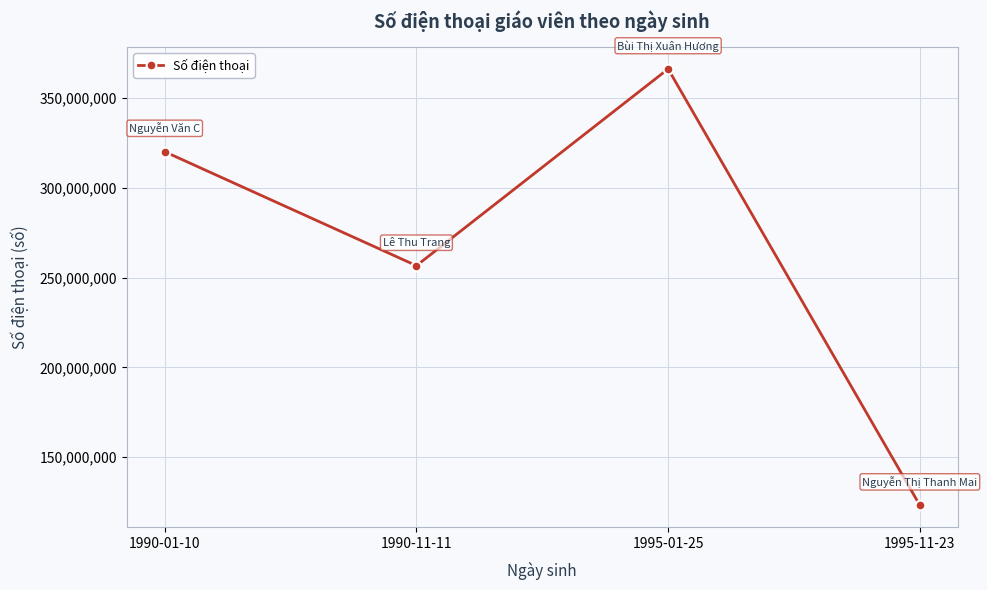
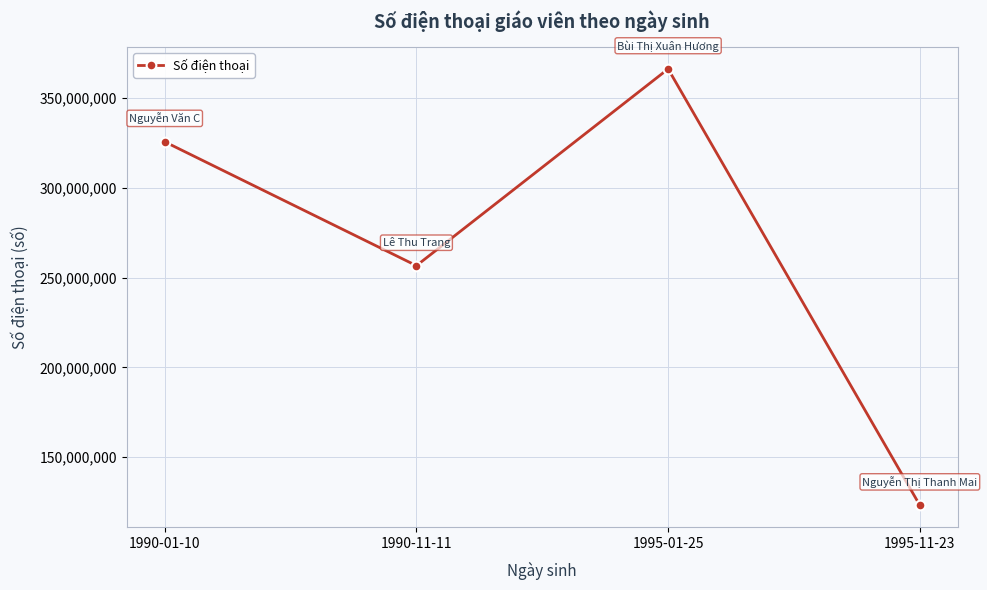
  {
-   "1990-01-10": "320,000,000",
+   "1990-01-10": "326,000,000",
    "1990-11-11": "257,000,000",
    "1995-01-25": "366,000,000",
    "1995-11-23": "123,000,000"
  }
